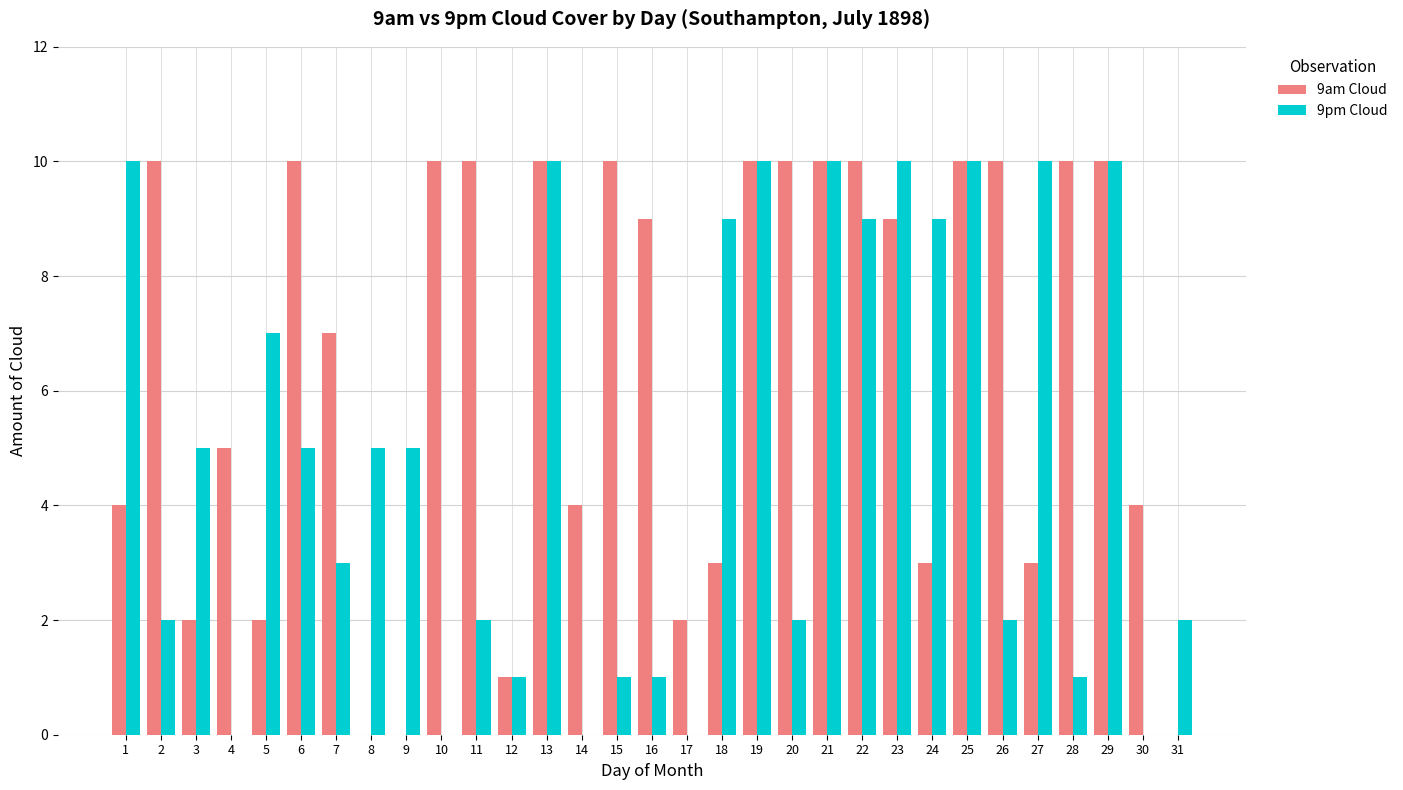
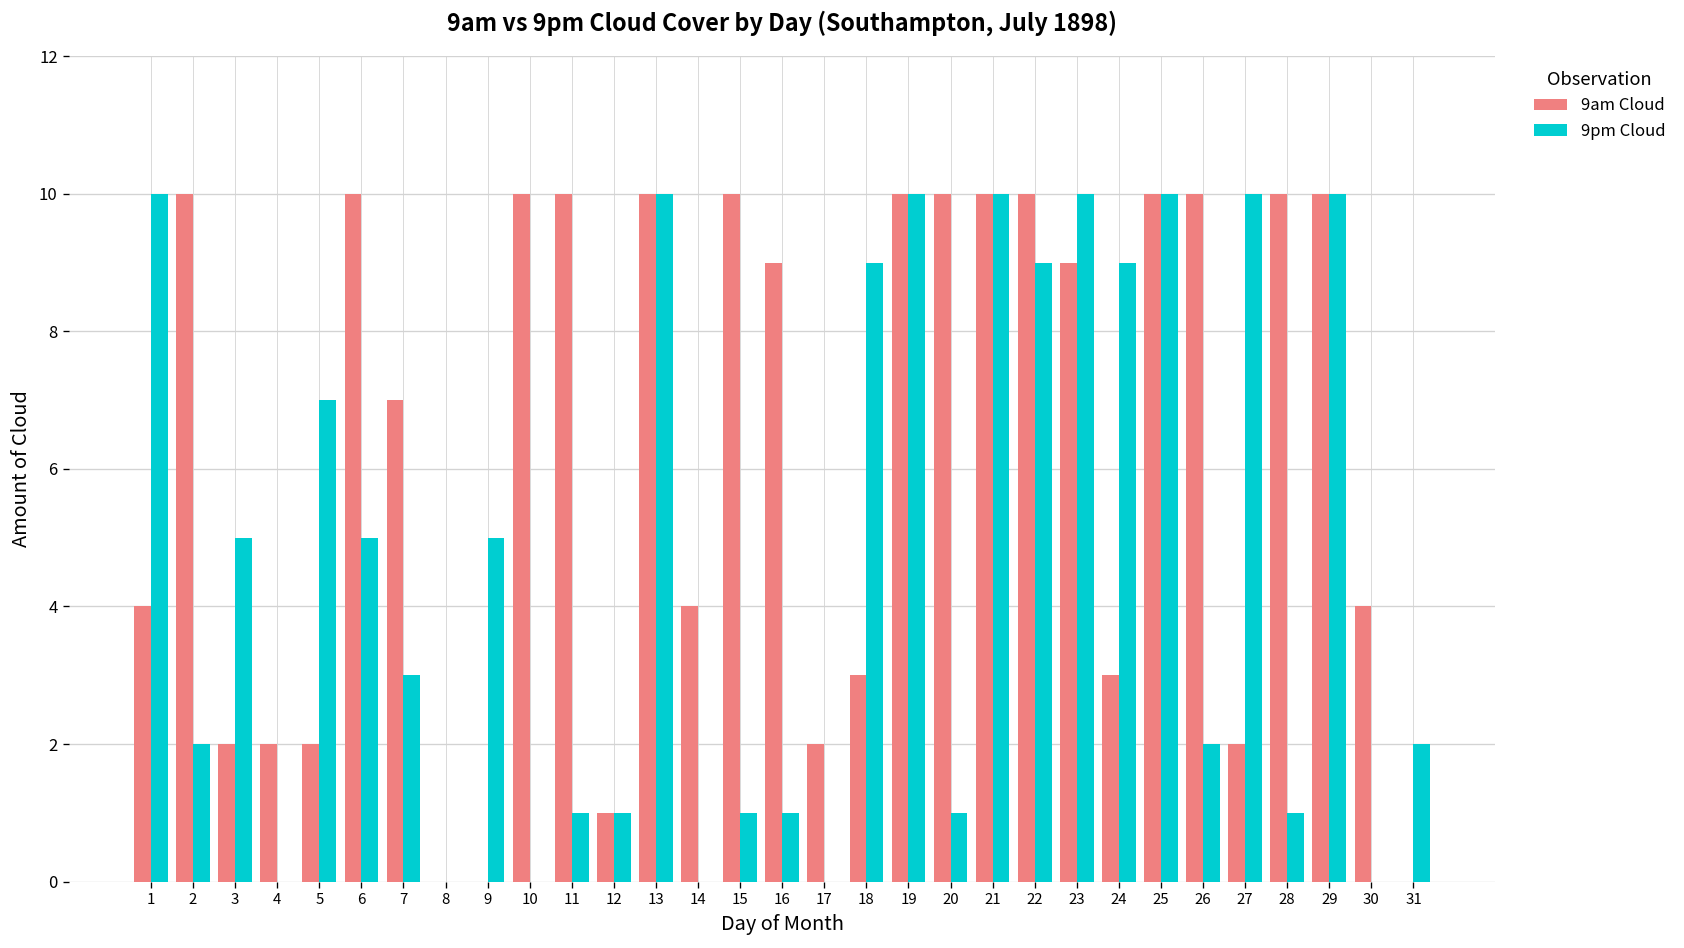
  {
    "9am Cloud": {
      "1": 4,
      "2": 10,
      "3": 2,
-     "4": 5,
+     "4": 2,
      "5": 2,
      "6": 10,
      "7": 7,
      "8": 0,
      "9": 0,
      "10": 10,
      "11": 10,
      "12": 1,
      "13": 10,
      "14": 4,
      "15": 10,
      "16": 9,
      "17": 2,
      "18": 3,
      "19": 10,
      "20": 10,
      "21": 10,
      "22": 10,
      "23": 9,
      "24": 3,
      "25": 10,
      "26": 10,
-     "27": 3,
+     "27": 2,
      "28": 10,
      "29": 10,
      "30": 4,
      "31": 0
    },
    "9pm Cloud": {
      "1": 10,
      "2": 2,
      "3": 5,
      "4": 0,
      "5": 7,
      "6": 5,
      "7": 3,
-     "8": 5,
+     "8": 0,
      "9": 5,
      "10": 0,
-     "11": 2,
+     "11": 1,
      "12": 1,
      "13": 10,
      "14": 0,
      "15": 1,
      "16": 1,
      "17": 0,
      "18": 9,
      "19": 10,
-     "20": 2,
+     "20": 1,
      "21": 10,
      "22": 9,
      "23": 10,
      "24": 9,
      "25": 10,
      "26": 2,
      "27": 10,
      "28": 1,
      "29": 10,
      "30": 0,
      "31": 2
    }
  }
